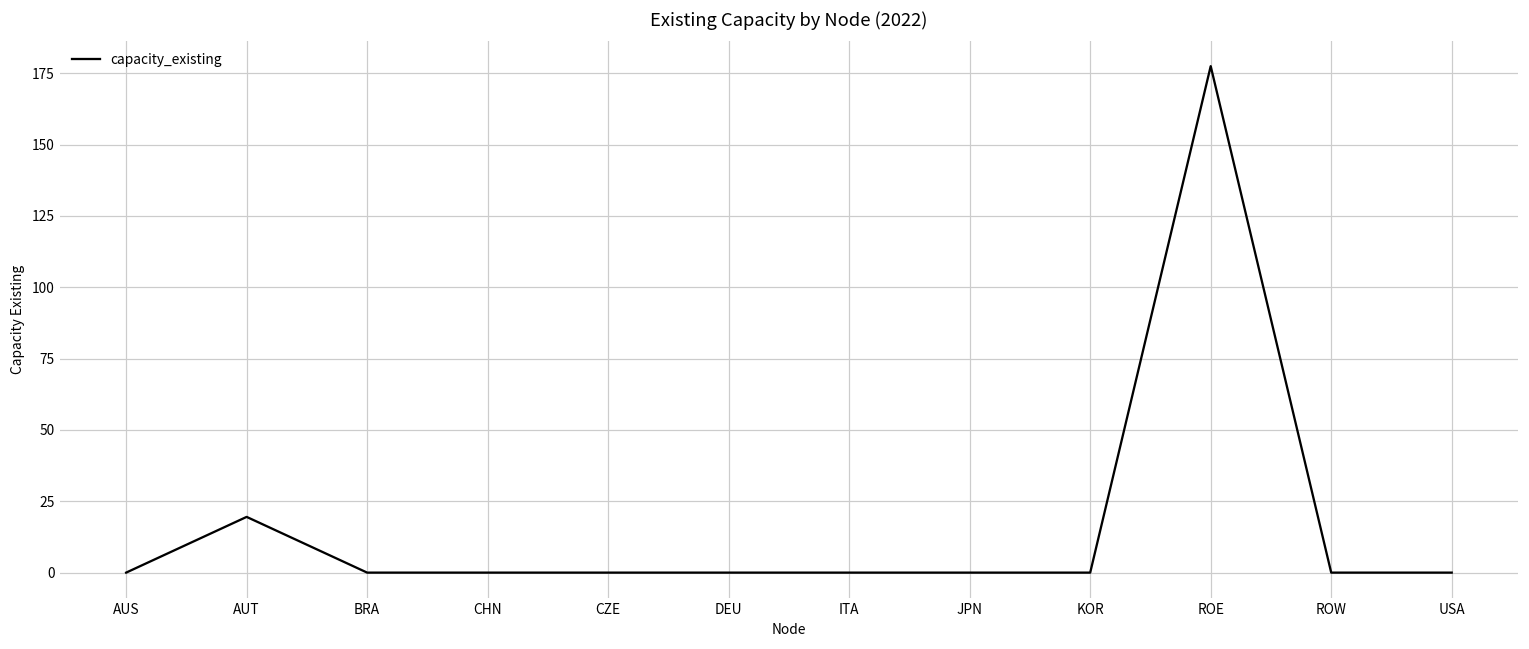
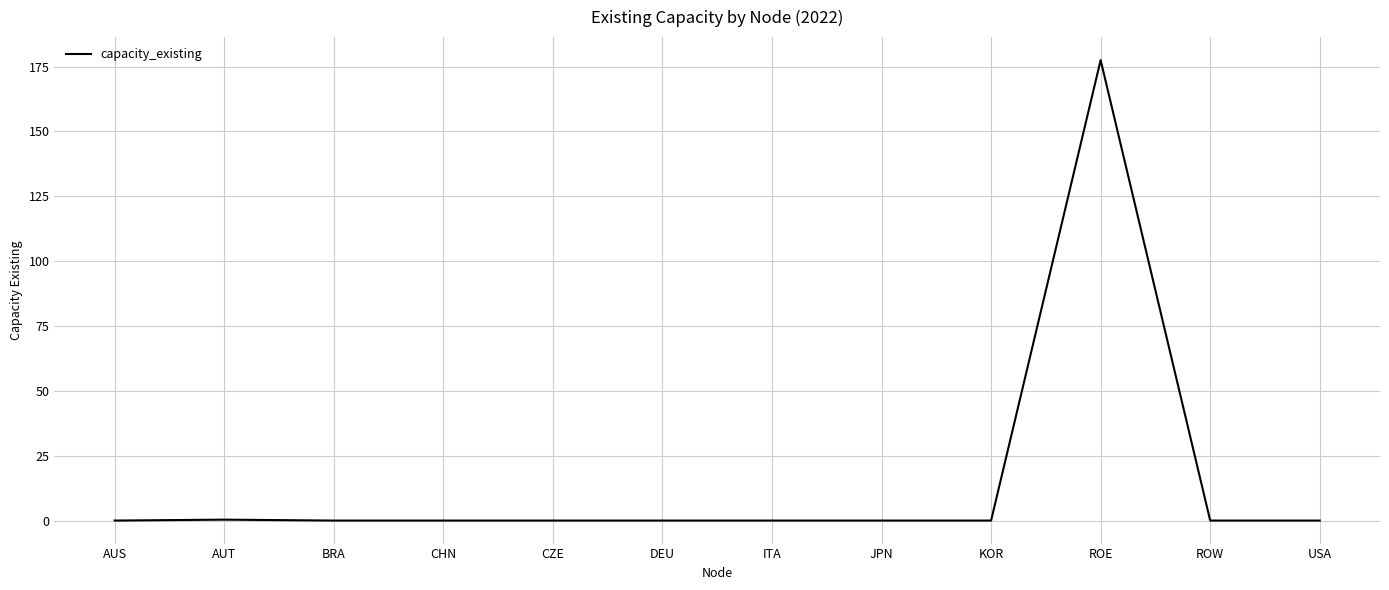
  {
    "AUS": 0,
-   "AUT": 20,
+   "AUT": 0,
    "BRA": 0,
    "CHN": 0,
    "CZE": 0,
    "DEU": 0,
    "ITA": 0,
    "JPN": 0,
    "KOR": 0,
    "ROE": 178,
    "ROW": 0,
    "USA": 0
  }
